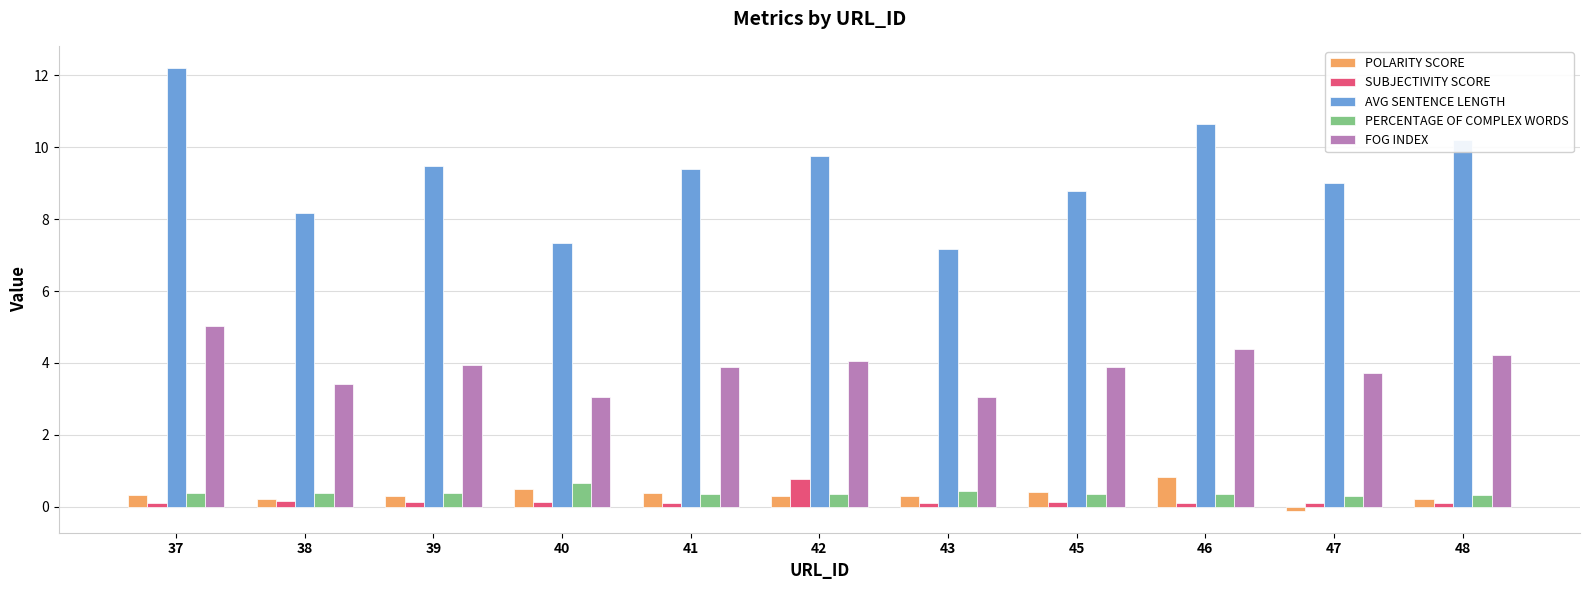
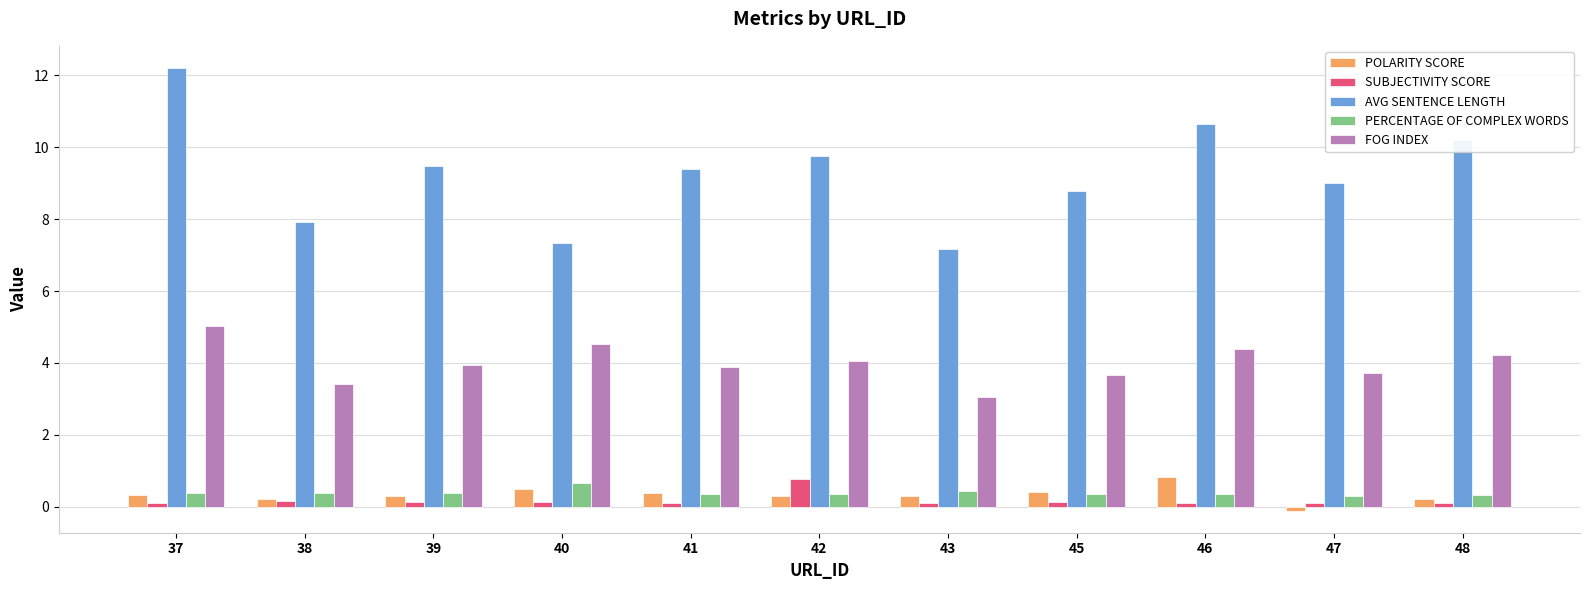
  {
    "POLARITY SCORE": {
      "37": 0.3,
      "38": 0.2,
      "39": 0.3,
      "40": 0.5,
      "41": 0.4,
      "42": 0.3,
      "43": 0.3,
      "45": 0.4,
      "46": 0.8,
      "47": -0.1,
      "48": 0.2
    },
    "SUBJECTIVITY SCORE": {
      "37": 0.1,
      "38": 0.2,
      "39": 0.1,
      "40": 0.1,
      "41": 0.1,
      "42": 0.8,
      "43": 0.1,
      "45": 0.1,
      "46": 0.1,
      "47": 0.1,
      "48": 0.1
    },
    "AVG SENTENCE LENGTH": {
      "37": 12.2,
-     "38": 8.2,
+     "38": 7.9,
      "39": 9.5,
      "40": 7.3,
      "41": 9.4,
      "42": 9.8,
      "43": 7.2,
      "45": 8.8,
      "46": 10.6,
      "47": 9.0
    },
    "PERCENTAGE OF COMPLEX WORDS": {
      "37": 0.4,
      "38": 0.4,
      "39": 0.4,
      "40": 0.7,
      "41": 0.4,
      "42": 0.3,
      "43": 0.4,
      "45": 0.4,
      "46": 0.3,
      "47": 0.3,
      "48": 0.3
    },
    "FOG INDEX": {
      "37": 5.0,
      "38": 3.4,
      "39": 3.9,
-     "40": 3.1,
+     "40": 4.5,
      "41": 3.9,
      "42": 4.0,
      "43": 3.0,
-     "45": 3.9,
+     "45": 3.7,
      "46": 4.4,
      "47": 3.7,
      "48": 4.2
    }
  }
